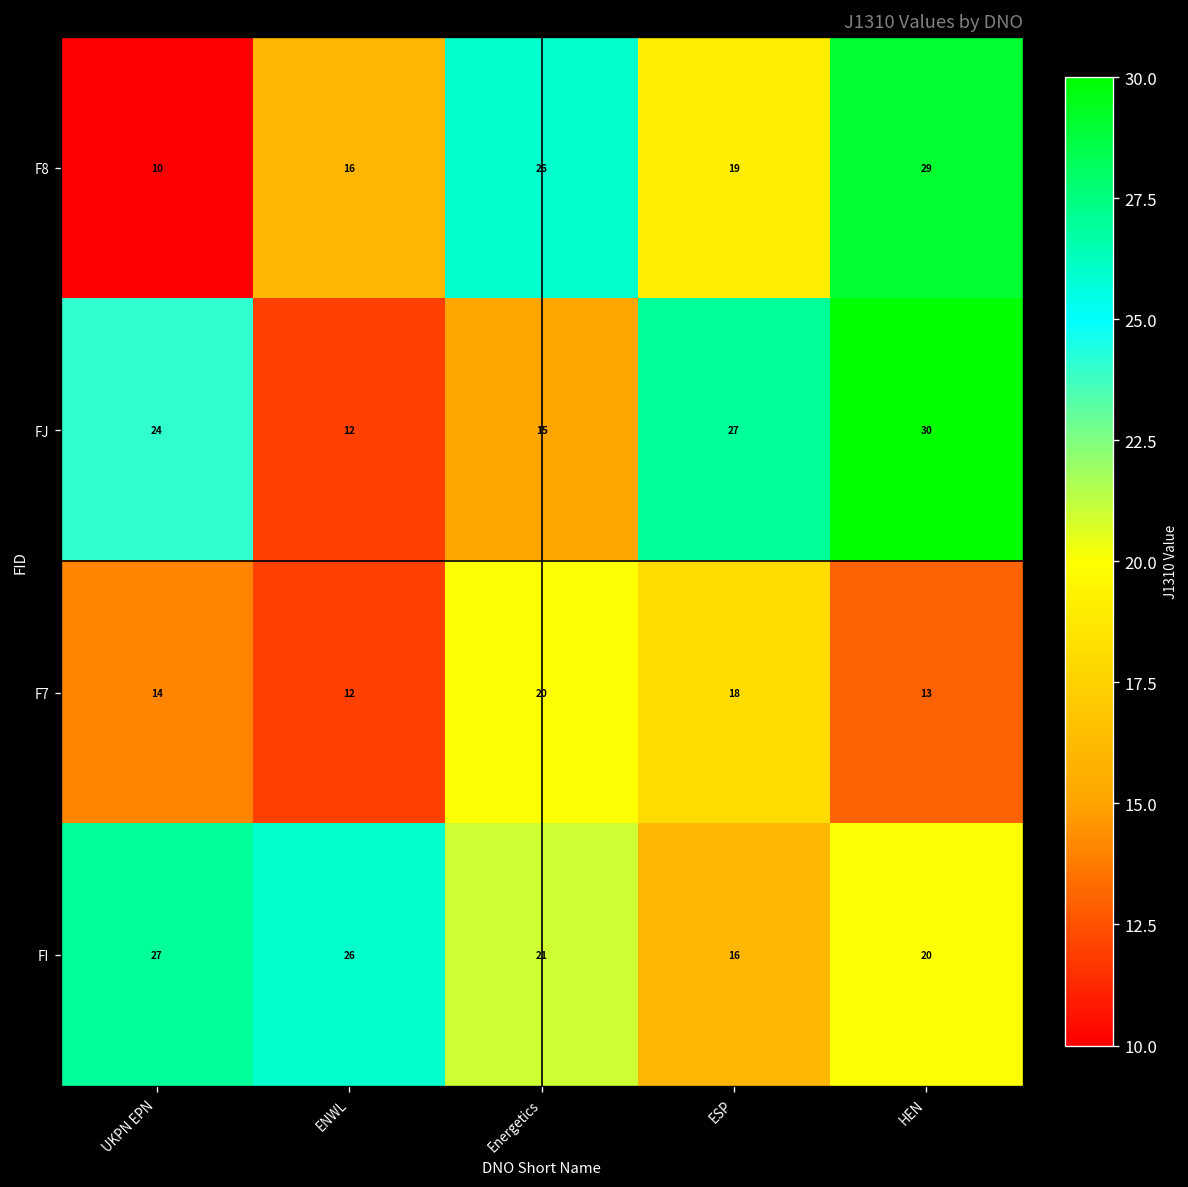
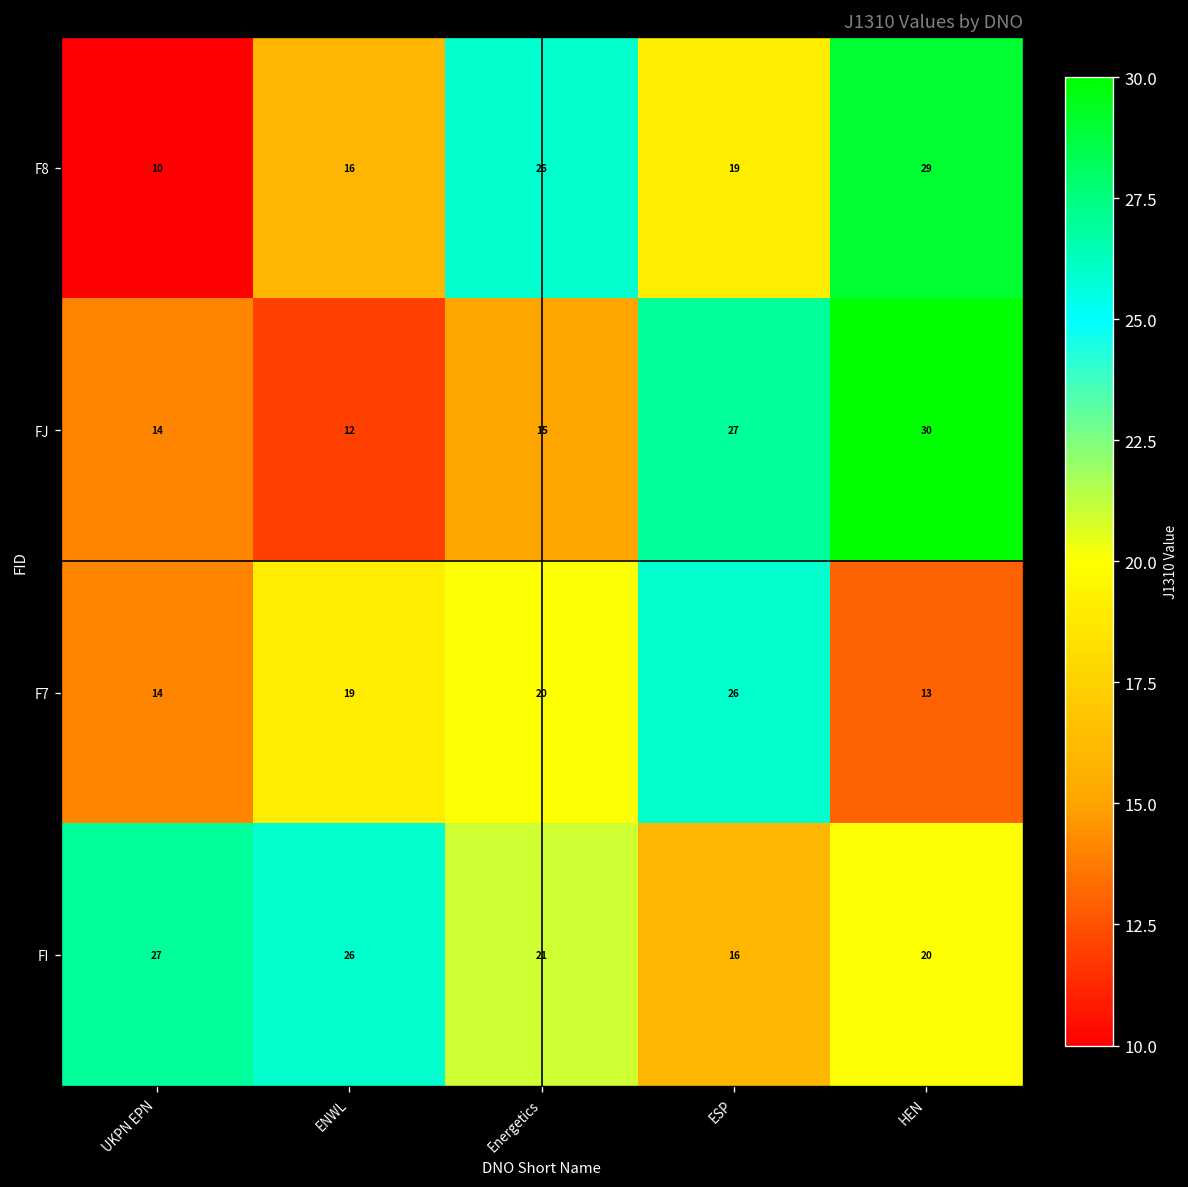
  {
    "F8": {
      "UKPN EPN": 10,
      "ENWL": 16,
      "Energetics": 26,
      "ESP": 19,
      "HEN": 29
    },
    "FJ": {
-     "UKPN EPN": 24,
+     "UKPN EPN": 14,
      "ENWL": 12,
      "Energetics": 15,
      "ESP": 27,
      "HEN": 30
    },
    "F7": {
      "UKPN EPN": 14,
-     "ENWL": 12,
+     "ENWL": 19,
      "Energetics": 20,
-     "ESP": 18,
+     "ESP": 26,
      "HEN": 13
    },
    "FI": {
      "UKPN EPN": 27,
      "ENWL": 26,
      "Energetics": 21,
      "ESP": 16,
      "HEN": 20
    }
  }
